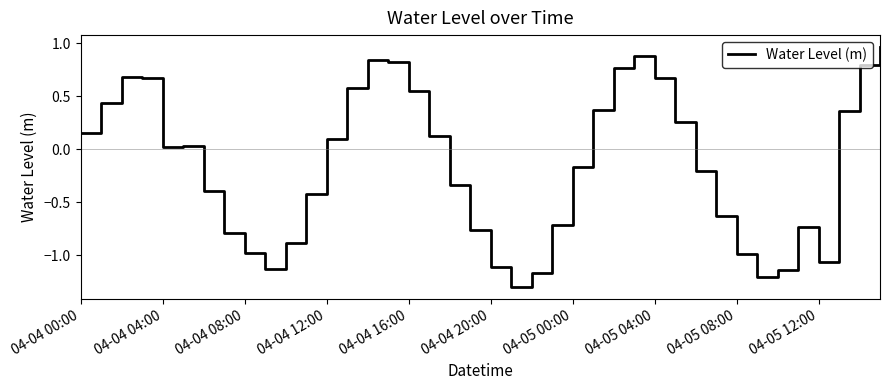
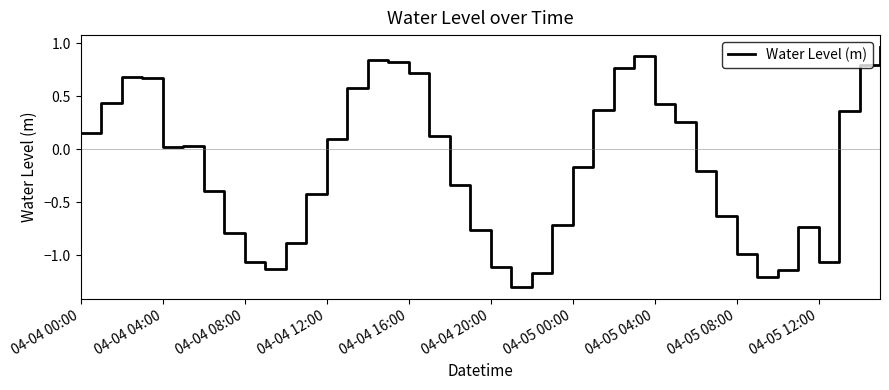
  {
    "04-04 00:00": 0.15,
    "04-04 04:00": 0.02,
-   "04-04 08:00": -0.98,
+   "04-04 08:00": -1.06,
    "04-04 12:00": 0.10,
-   "04-04 16:00": 0.55,
+   "04-04 16:00": 0.72,
    "04-04 20:00": -1.11,
    "04-05 00:00": -0.17,
-   "04-05 04:00": 0.67,
+   "04-05 04:00": 0.42,
    "04-05 08:00": -0.99,
    "04-05 12:00": -1.06
  }
